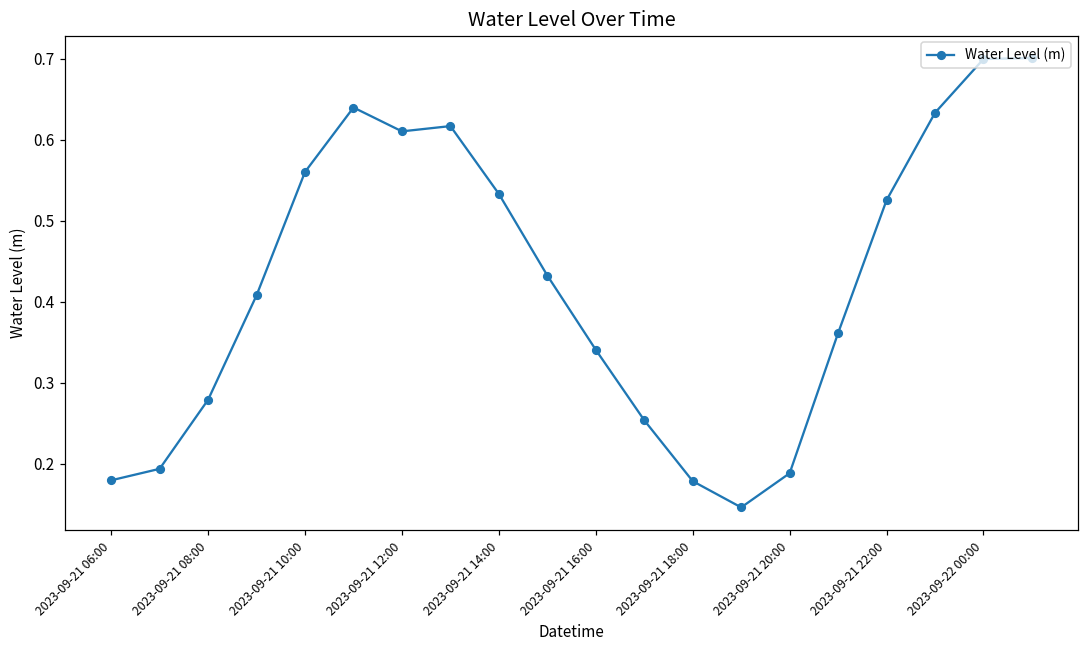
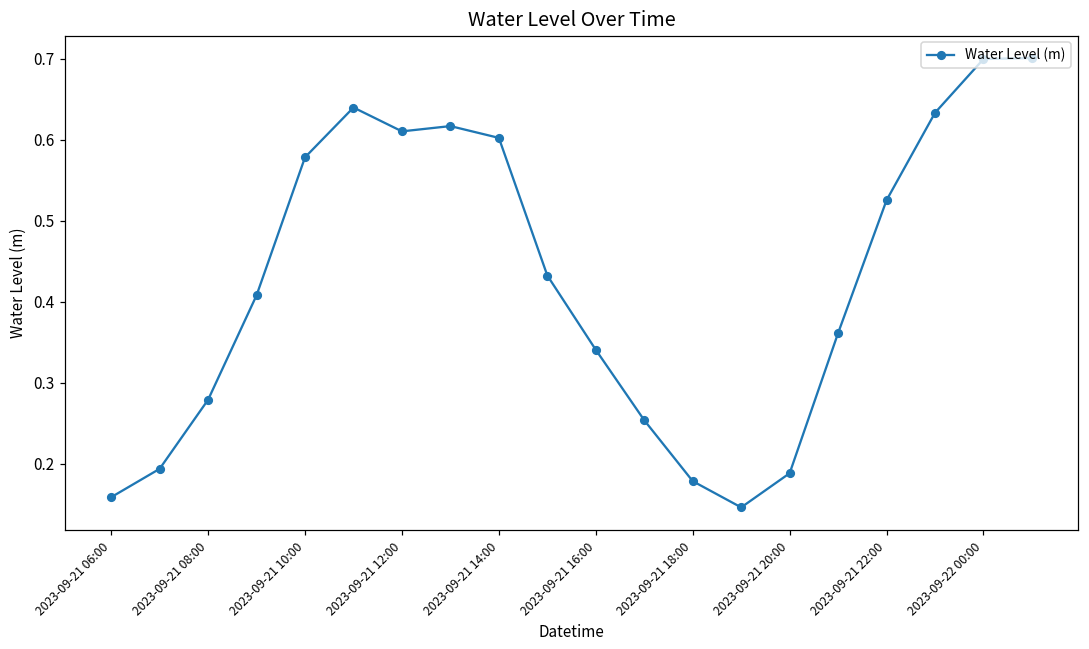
  {
-   "2023-09-21 06:00": 0.18,
+   "2023-09-21 06:00": 0.16,
    "2023-09-21 08:00": 0.28,
-   "2023-09-21 10:00": 0.56,
+   "2023-09-21 10:00": 0.58,
    "2023-09-21 12:00": 0.61,
-   "2023-09-21 14:00": 0.53,
+   "2023-09-21 14:00": 0.60,
    "2023-09-21 16:00": 0.34,
    "2023-09-21 18:00": 0.18,
    "2023-09-21 20:00": 0.19,
    "2023-09-21 22:00": 0.53
  }
